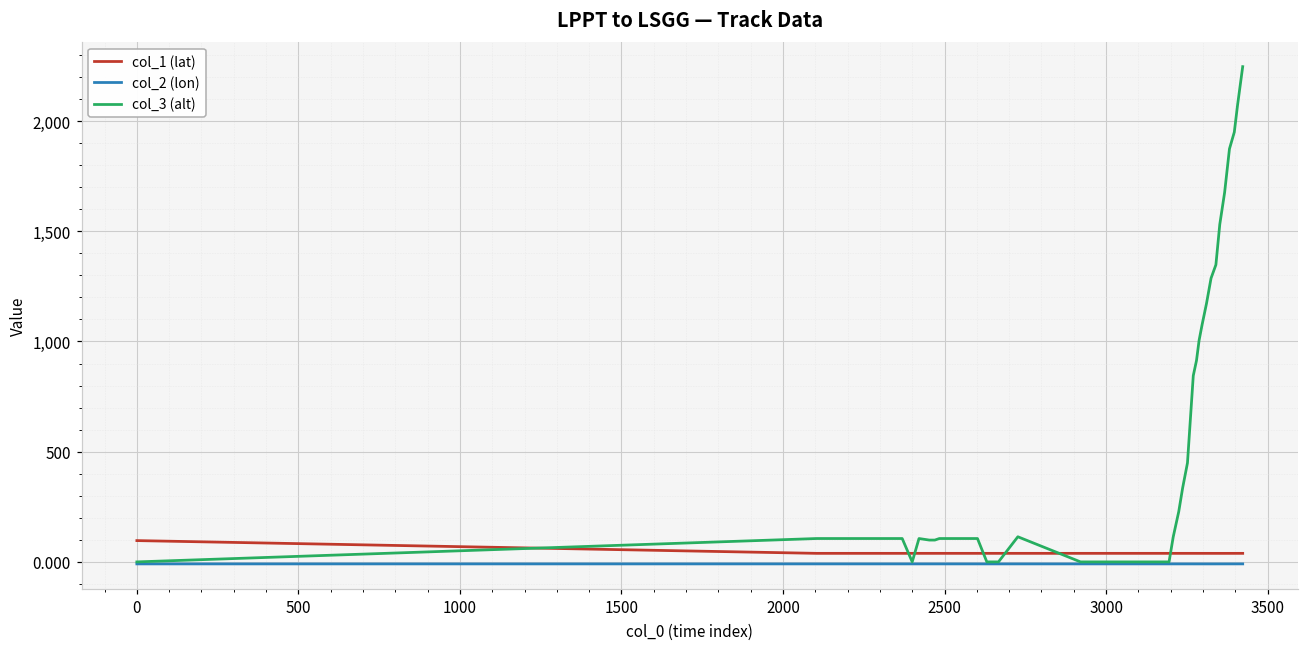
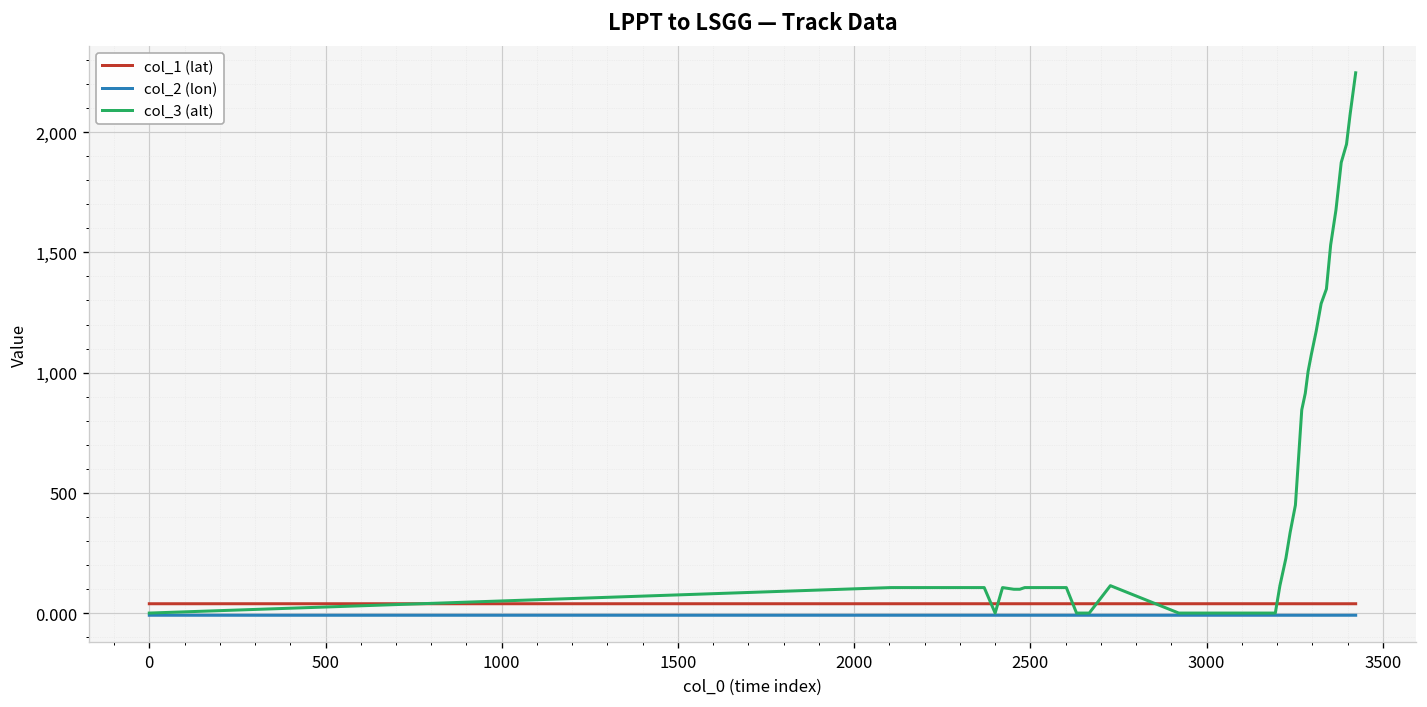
  {
    "col_1 (lat)": {
-     "0": 100
+     "0": 40
    }
  }
